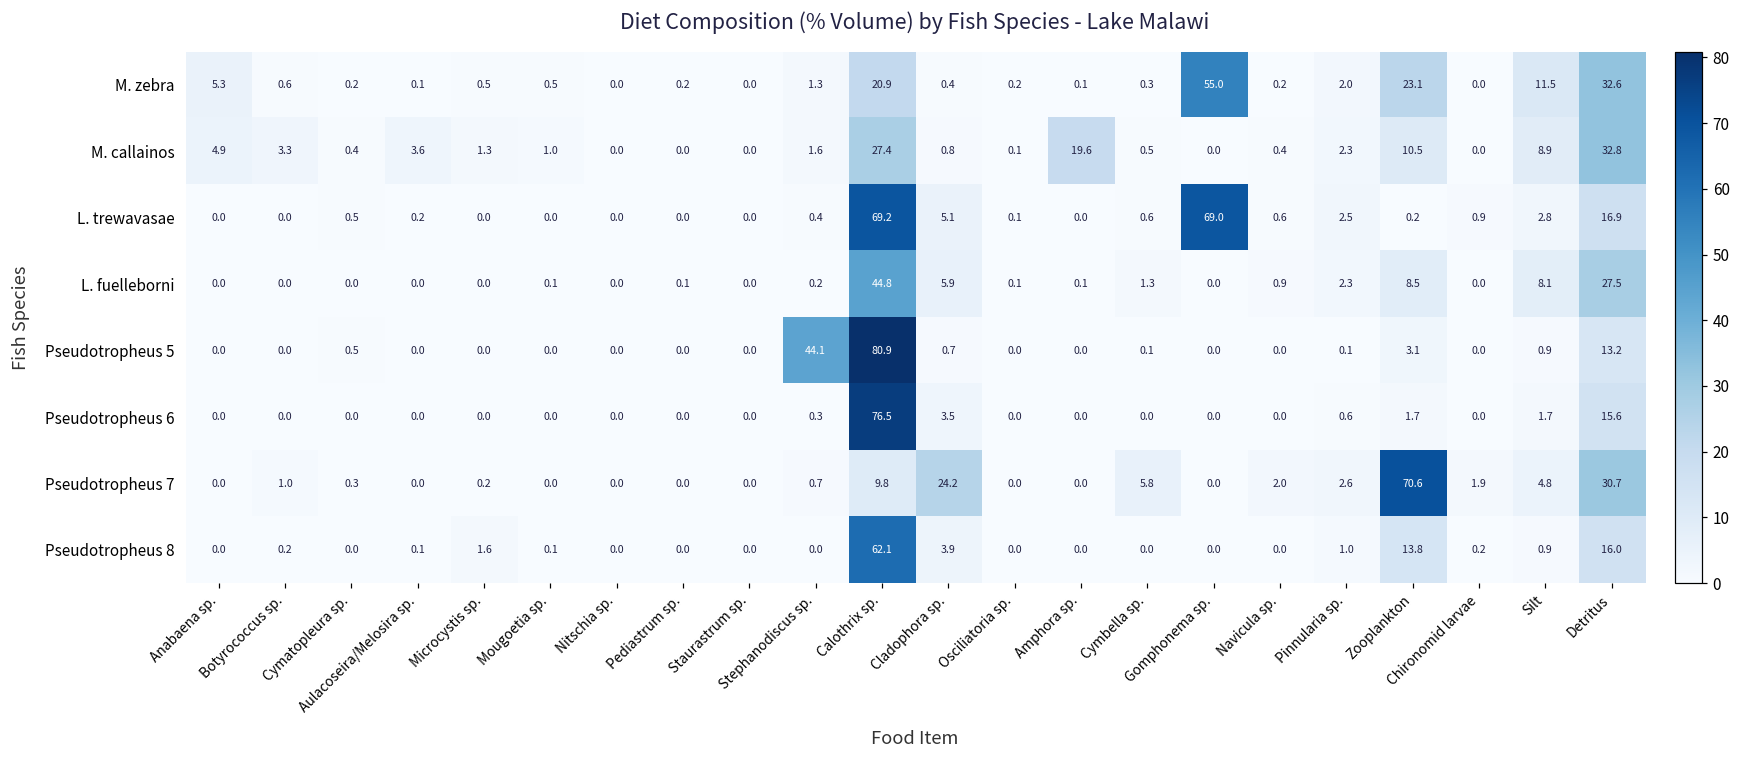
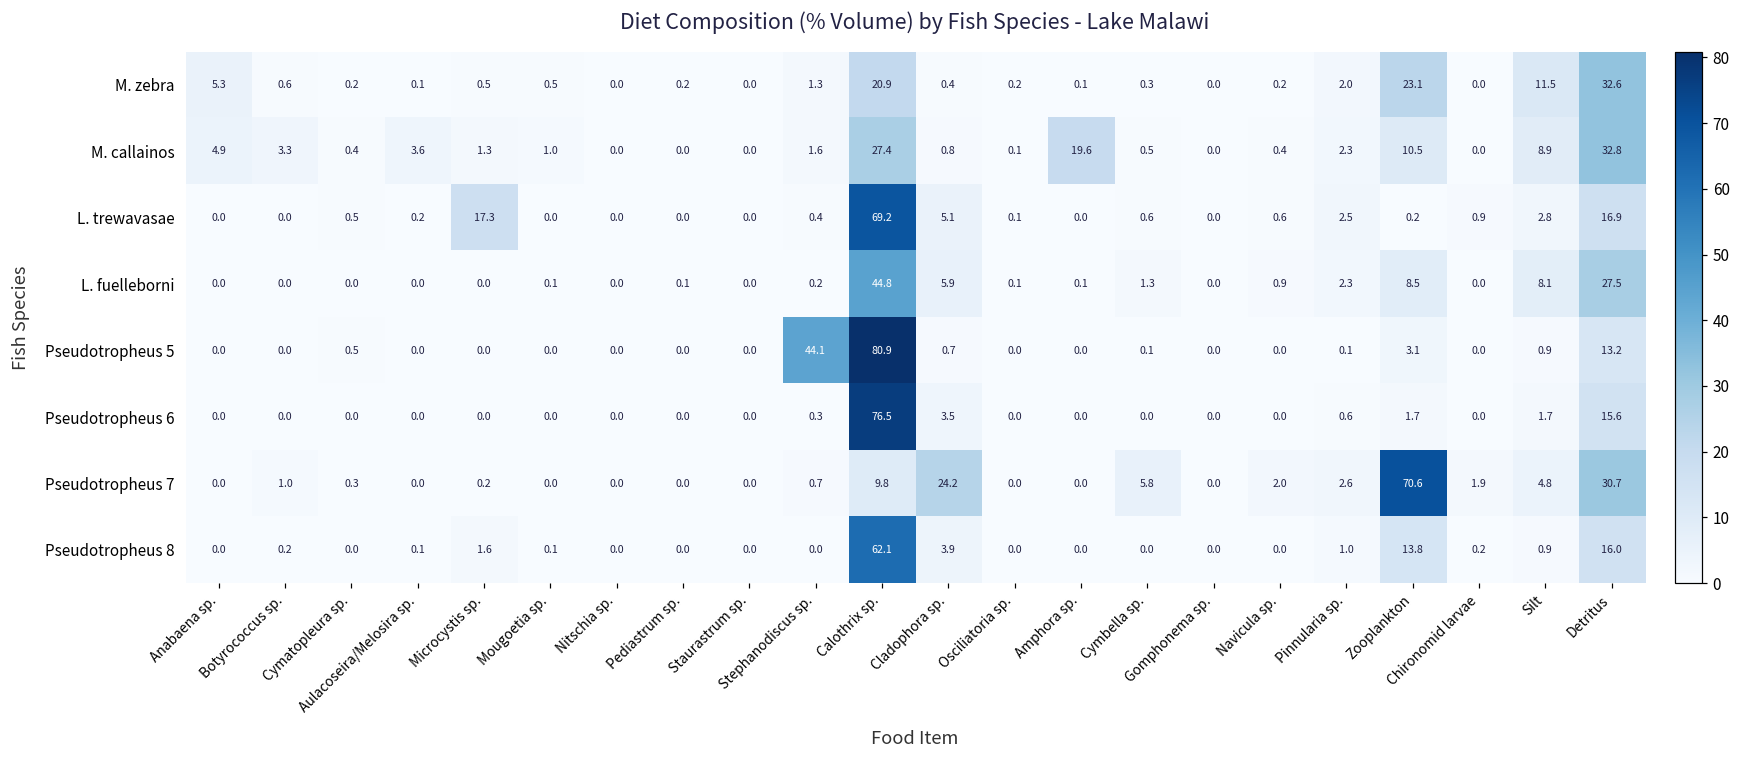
  {
    "M. zebra": {
      "Anabaena sp.": 5.3,
      "Botyrococcus sp.": 0.6,
      "Cymatopleura sp.": 0.2,
      "Aulacoseira/Melosira sp.": 0.1,
      "Microcystis sp.": 0.5,
      "Mougoetia sp.": 0.5,
      "Nitschia sp.": 0.0,
      "Pediastrum sp.": 0.2,
      "Staurastrum sp.": 0.0,
      "Stephanodiscus sp.": 1.3,
      "Calothrix sp.": 20.9,
      "Cladophora sp.": 0.4,
      "Osciliatoria sp.": 0.2,
      "Amphora sp.": 0.1,
      "Cymbella sp.": 0.3,
-     "Gomphonema sp.": 55.0,
+     "Gomphonema sp.": 0.0,
      "Navicula sp.": 0.2,
      "Pinnularia sp.": 2.0,
      "Zooplankton": 23.1,
      "Chironomid larvae": 0.0,
      "Silt": 11.5,
      "Detritus": 32.6
    },
    "M. callainos": {
      "Anabaena sp.": 4.9,
      "Botyrococcus sp.": 3.3,
      "Cymatopleura sp.": 0.4,
      "Aulacoseira/Melosira sp.": 3.6,
      "Microcystis sp.": 1.3,
      "Mougoetia sp.": 1.0,
      "Nitschia sp.": 0.0,
      "Pediastrum sp.": 0.0,
      "Staurastrum sp.": 0.0,
      "Stephanodiscus sp.": 1.6,
      "Calothrix sp.": 27.4,
      "Cladophora sp.": 0.8,
      "Osciliatoria sp.": 0.1,
      "Amphora sp.": 19.6,
      "Cymbella sp.": 0.5,
      "Gomphonema sp.": 0.0,
      "Navicula sp.": 0.4,
      "Pinnularia sp.": 2.3,
      "Zooplankton": 10.5,
      "Chironomid larvae": 0.0,
      "Silt": 8.9,
      "Detritus": 32.8
    },
    "L. trewavasae": {
      "Anabaena sp.": 0.0,
      "Botyrococcus sp.": 0.0,
      "Cymatopleura sp.": 0.5,
      "Aulacoseira/Melosira sp.": 0.2,
-     "Microcystis sp.": 0.0,
+     "Microcystis sp.": 17.3,
      "Mougoetia sp.": 0.0,
      "Nitschia sp.": 0.0,
      "Pediastrum sp.": 0.0,
      "Staurastrum sp.": 0.0,
      "Stephanodiscus sp.": 0.4,
      "Calothrix sp.": 69.2,
      "Cladophora sp.": 5.1,
      "Osciliatoria sp.": 0.1,
      "Amphora sp.": 0.0,
      "Cymbella sp.": 0.6,
-     "Gomphonema sp.": 69.0,
+     "Gomphonema sp.": 0.0,
      "Navicula sp.": 0.6,
      "Pinnularia sp.": 2.5,
      "Zooplankton": 0.2,
      "Chironomid larvae": 0.9,
      "Silt": 2.8,
      "Detritus": 16.9
    },
    "L. fuelleborni": {
      "Anabaena sp.": 0.0,
      "Botyrococcus sp.": 0.0,
      "Cymatopleura sp.": 0.0,
      "Aulacoseira/Melosira sp.": 0.0,
      "Microcystis sp.": 0.0,
      "Mougoetia sp.": 0.1,
      "Nitschia sp.": 0.0,
      "Pediastrum sp.": 0.1,
      "Staurastrum sp.": 0.0,
      "Stephanodiscus sp.": 0.2,
      "Calothrix sp.": 44.8,
      "Cladophora sp.": 5.9,
      "Osciliatoria sp.": 0.1,
      "Amphora sp.": 0.1,
      "Cymbella sp.": 1.3,
      "Gomphonema sp.": 0.0,
      "Navicula sp.": 0.9,
      "Pinnularia sp.": 2.3,
      "Zooplankton": 8.5,
      "Chironomid larvae": 0.0,
      "Silt": 8.1,
      "Detritus": 27.5
    },
    "Pseudotropheus 5": {
      "Anabaena sp.": 0.0,
      "Botyrococcus sp.": 0.0,
      "Cymatopleura sp.": 0.5,
      "Aulacoseira/Melosira sp.": 0.0,
      "Microcystis sp.": 0.0,
      "Mougoetia sp.": 0.0,
      "Nitschia sp.": 0.0,
      "Pediastrum sp.": 0.0,
      "Staurastrum sp.": 0.0,
      "Stephanodiscus sp.": 44.1,
      "Calothrix sp.": 80.9,
      "Cladophora sp.": 0.7,
      "Osciliatoria sp.": 0.0,
      "Amphora sp.": 0.0,
      "Cymbella sp.": 0.1,
      "Gomphonema sp.": 0.0,
      "Navicula sp.": 0.0,
      "Pinnularia sp.": 0.1,
      "Zooplankton": 3.1,
      "Chironomid larvae": 0.0,
      "Silt": 0.9,
      "Detritus": 13.2
    },
    "Pseudotropheus 6": {
      "Anabaena sp.": 0.0,
      "Botyrococcus sp.": 0.0,
      "Cymatopleura sp.": 0.0,
      "Aulacoseira/Melosira sp.": 0.0,
      "Microcystis sp.": 0.0,
      "Mougoetia sp.": 0.0,
      "Nitschia sp.": 0.0,
      "Pediastrum sp.": 0.0,
      "Staurastrum sp.": 0.0,
      "Stephanodiscus sp.": 0.3,
      "Calothrix sp.": 76.5,
      "Cladophora sp.": 3.5,
      "Osciliatoria sp.": 0.0,
      "Amphora sp.": 0.0,
      "Cymbella sp.": 0.0,
      "Gomphonema sp.": 0.0,
      "Navicula sp.": 0.0,
      "Pinnularia sp.": 0.6,
      "Zooplankton": 1.7,
      "Chironomid larvae": 0.0,
      "Silt": 1.7,
      "Detritus": 15.6
    },
    "Pseudotropheus 7": {
      "Anabaena sp.": 0.0,
      "Botyrococcus sp.": 1.0,
      "Cymatopleura sp.": 0.3,
      "Aulacoseira/Melosira sp.": 0.0,
      "Microcystis sp.": 0.2,
      "Mougoetia sp.": 0.0,
      "Nitschia sp.": 0.0,
      "Pediastrum sp.": 0.0,
      "Staurastrum sp.": 0.0,
      "Stephanodiscus sp.": 0.7,
      "Calothrix sp.": 9.8,
      "Cladophora sp.": 24.2,
      "Osciliatoria sp.": 0.0,
      "Amphora sp.": 0.0,
      "Cymbella sp.": 5.8,
      "Gomphonema sp.": 0.0,
      "Navicula sp.": 2.0,
      "Pinnularia sp.": 2.6,
      "Zooplankton": 70.6,
      "Chironomid larvae": 1.9,
      "Silt": 4.8,
      "Detritus": 30.7
    },
    "Pseudotropheus 8": {
      "Anabaena sp.": 0.0,
      "Botyrococcus sp.": 0.2,
      "Cymatopleura sp.": 0.0,
      "Aulacoseira/Melosira sp.": 0.1,
      "Microcystis sp.": 1.6,
      "Mougoetia sp.": 0.1,
      "Nitschia sp.": 0.0,
      "Pediastrum sp.": 0.0,
      "Staurastrum sp.": 0.0,
      "Stephanodiscus sp.": 0.0,
      "Calothrix sp.": 62.1,
      "Cladophora sp.": 3.9,
      "Osciliatoria sp.": 0.0,
      "Amphora sp.": 0.0,
      "Cymbella sp.": 0.0,
      "Gomphonema sp.": 0.0,
      "Navicula sp.": 0.0,
      "Pinnularia sp.": 1.0,
      "Zooplankton": 13.8,
      "Chironomid larvae": 0.2,
      "Silt": 0.9,
      "Detritus": 16.0
    }
  }
